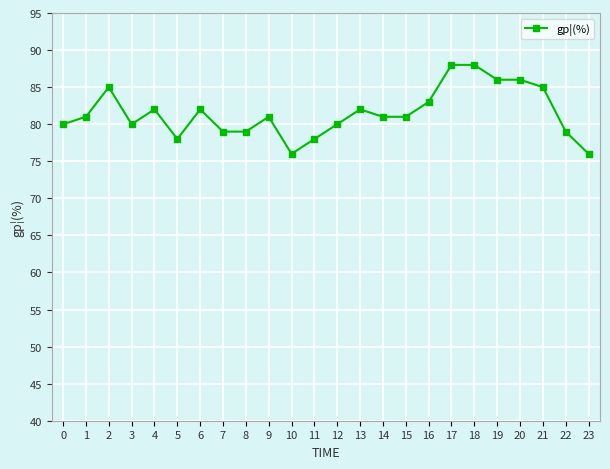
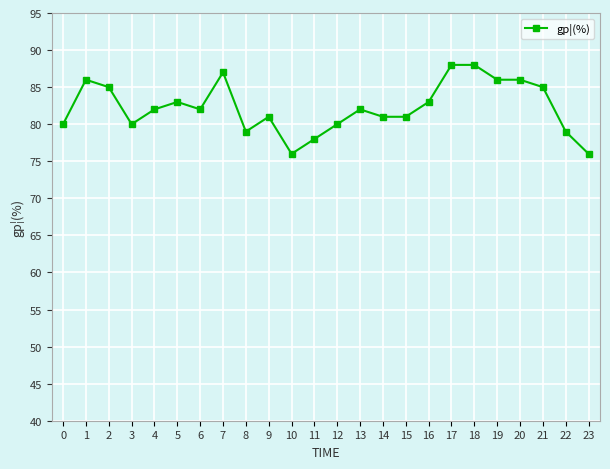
  {
    "0": 80,
-   "1": 81,
+   "1": 86,
    "2": 85,
    "3": 80,
    "4": 82,
-   "5": 78,
+   "5": 83,
    "6": 82,
-   "7": 79,
+   "7": 87,
    "8": 79,
    "9": 81,
    "10": 76,
    "11": 78,
    "12": 80,
    "13": 82,
    "14": 81,
    "15": 81,
    "16": 83,
    "17": 88,
    "18": 88,
    "19": 86,
    "20": 86,
    "21": 85,
    "22": 79,
    "23": 76
  }
